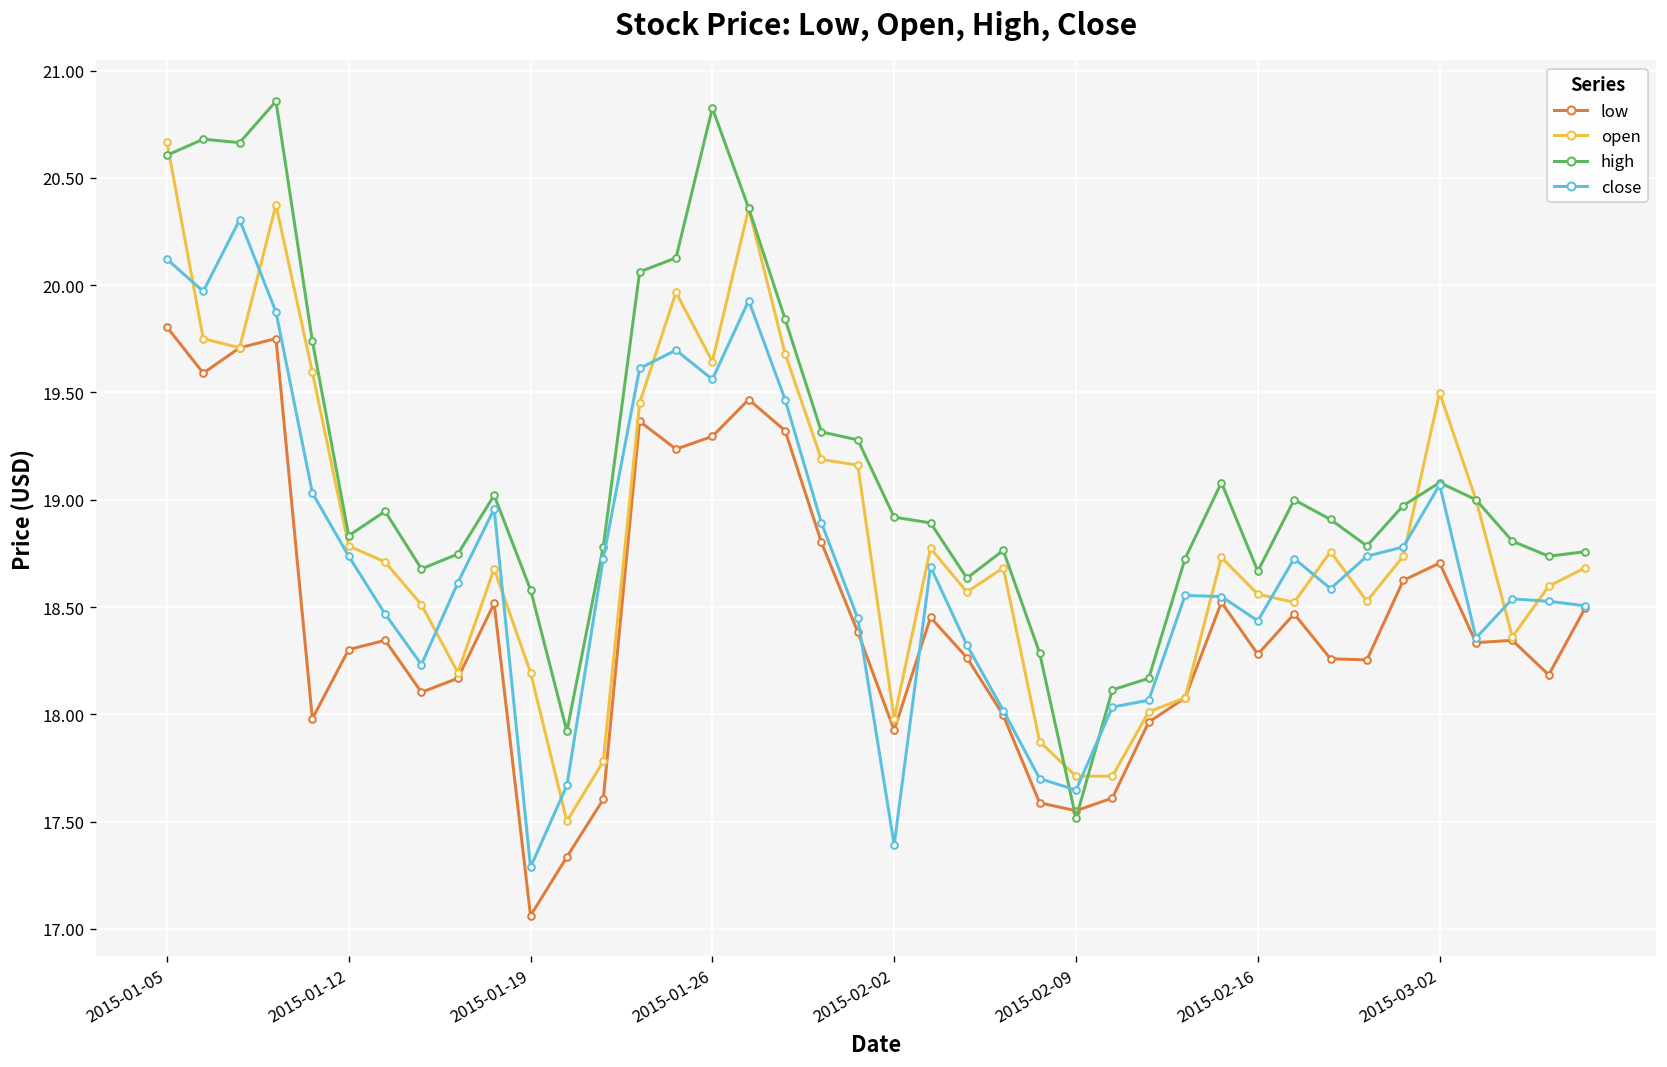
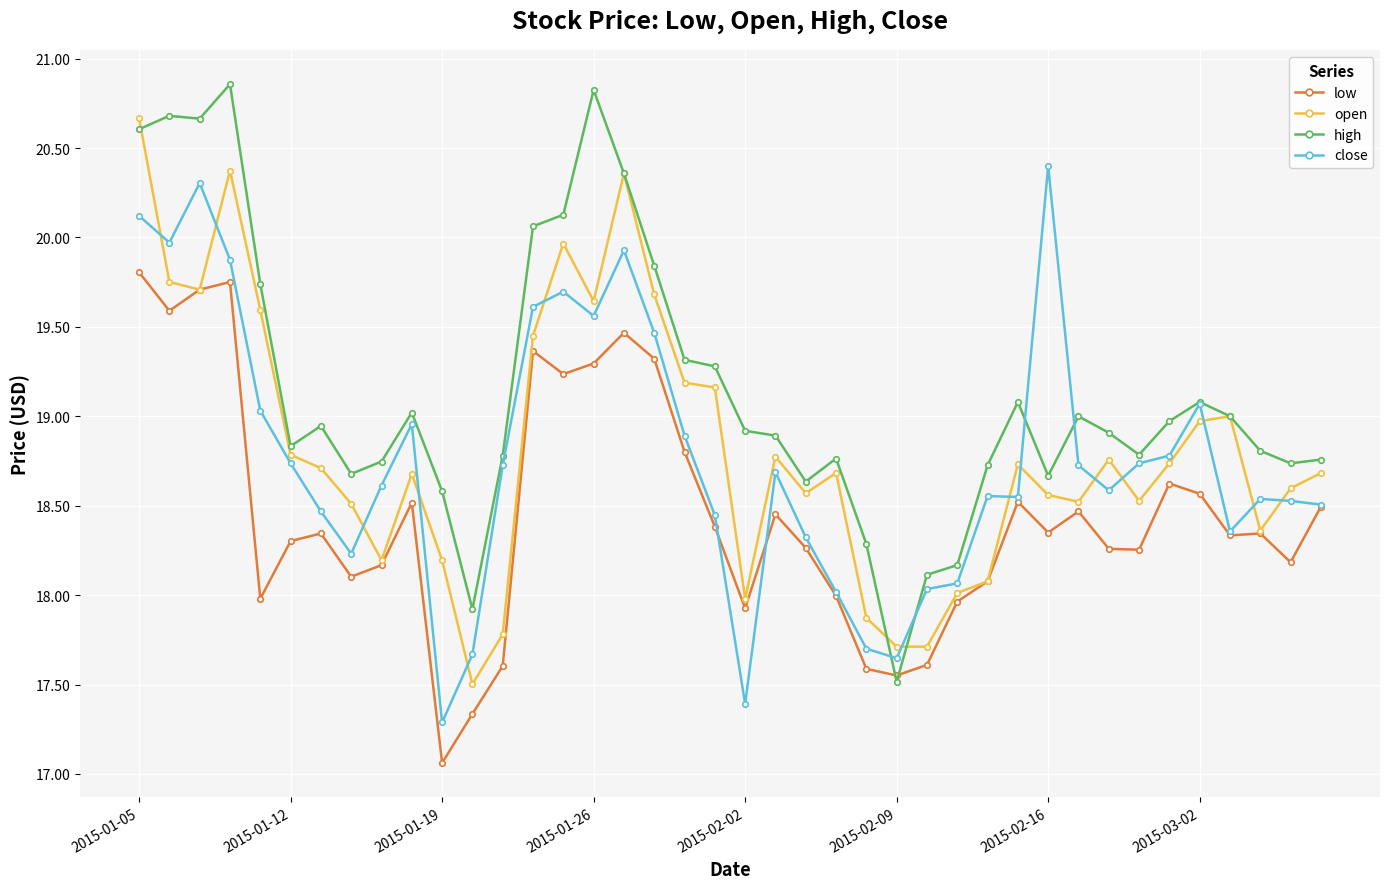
  {
    "low": {
      "2015-01-05": 19.81,
      "2015-01-12": 18.30,
      "2015-01-19": 17.06,
      "2015-01-26": 19.30,
      "2015-02-02": 17.93,
      "2015-02-09": 17.55,
-     "2015-02-16": 18.28,
-     "2015-03-02": 18.71
+     "2015-02-16": 18.35,
+     "2015-03-02": 18.57
    },
    "open": {
      "2015-01-05": 20.67,
      "2015-01-12": 18.79,
      "2015-01-19": 18.20,
      "2015-01-26": 19.64,
      "2015-02-02": 17.98,
      "2015-02-09": 17.71,
      "2015-02-16": 18.56,
-     "2015-03-02": 19.50
+     "2015-03-02": 18.97
    },
    "high": {
      "2015-01-05": 20.61,
      "2015-01-12": 18.83,
      "2015-01-19": 18.58,
      "2015-01-26": 20.83,
      "2015-02-02": 18.92,
      "2015-02-09": 17.52,
      "2015-02-16": 18.67
    },
    "close": {
      "2015-01-05": 20.12,
      "2015-01-12": 18.74,
      "2015-01-19": 17.29,
      "2015-01-26": 19.56,
      "2015-02-02": 17.39,
      "2015-02-09": 17.65,
-     "2015-02-16": 18.44
+     "2015-02-16": 20.40
    }
  }
